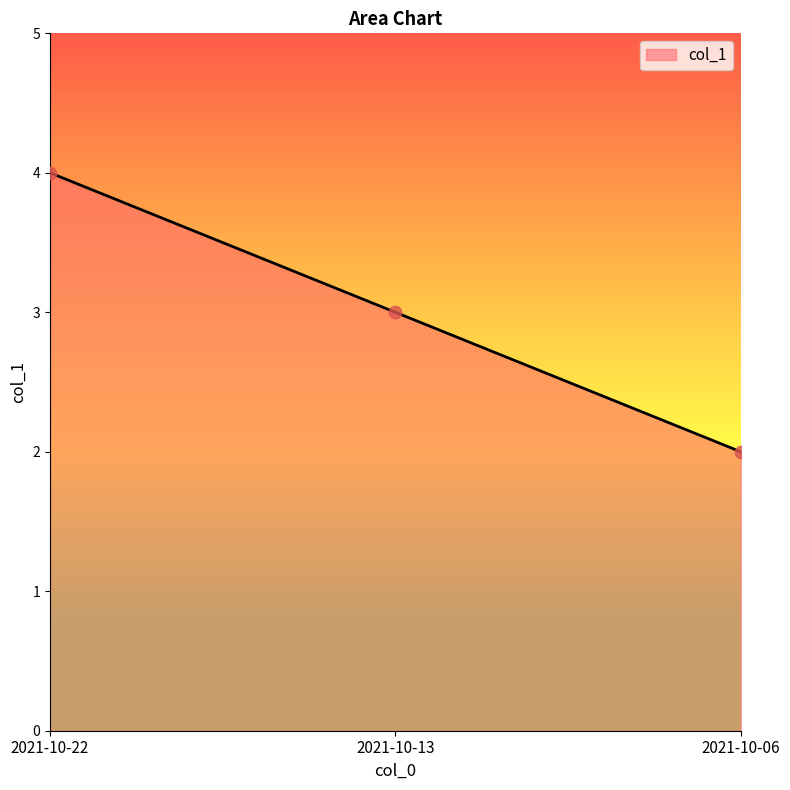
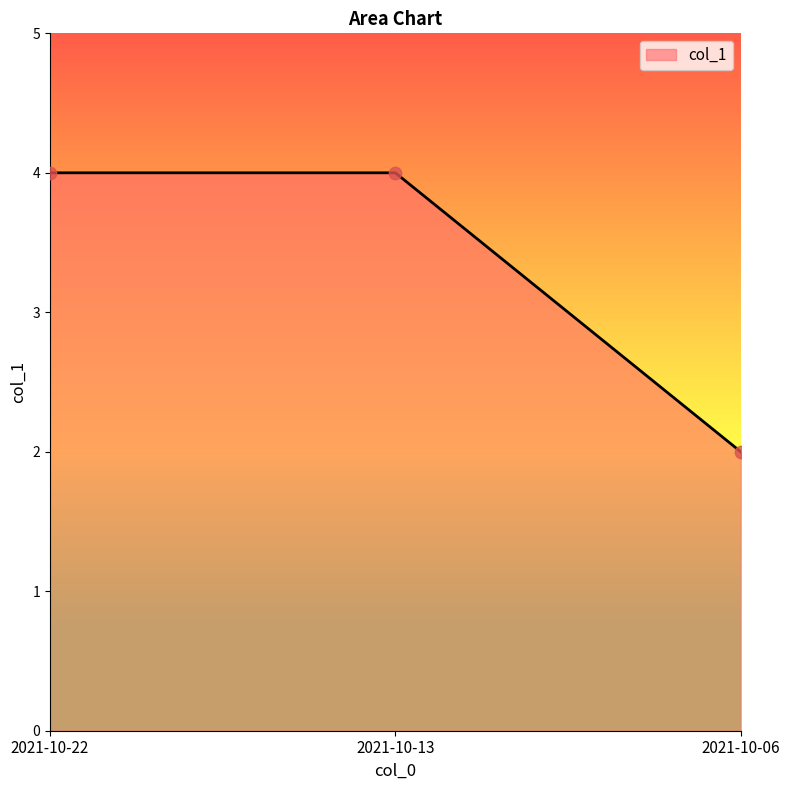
  {
    "2021-10-22": 4,
-   "2021-10-13": 3,
+   "2021-10-13": 4,
    "2021-10-06": 2
  }
